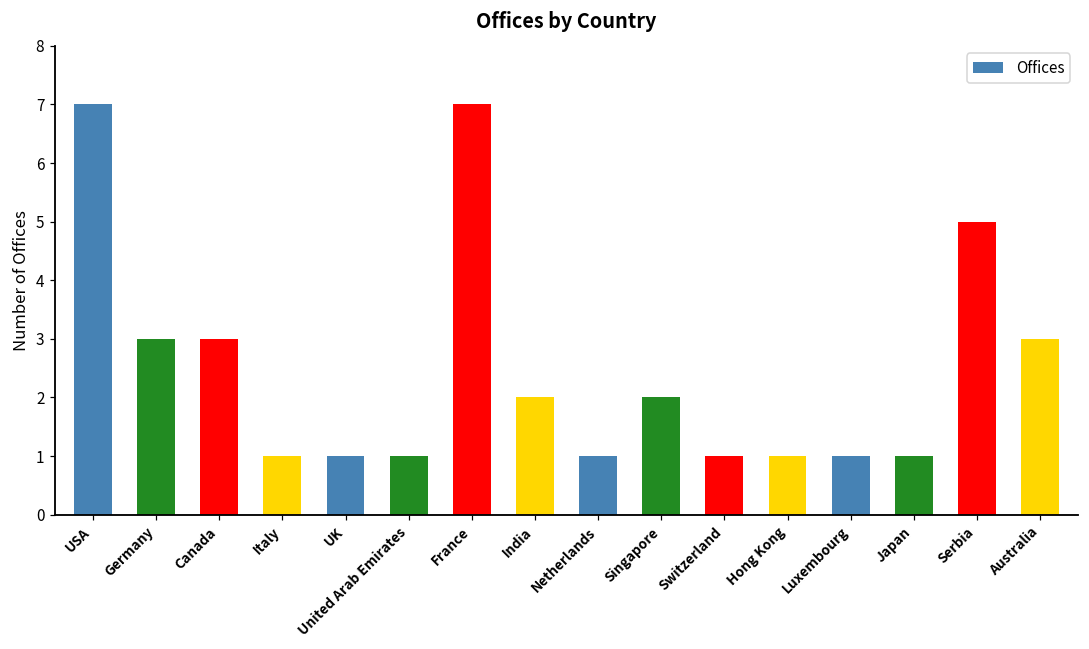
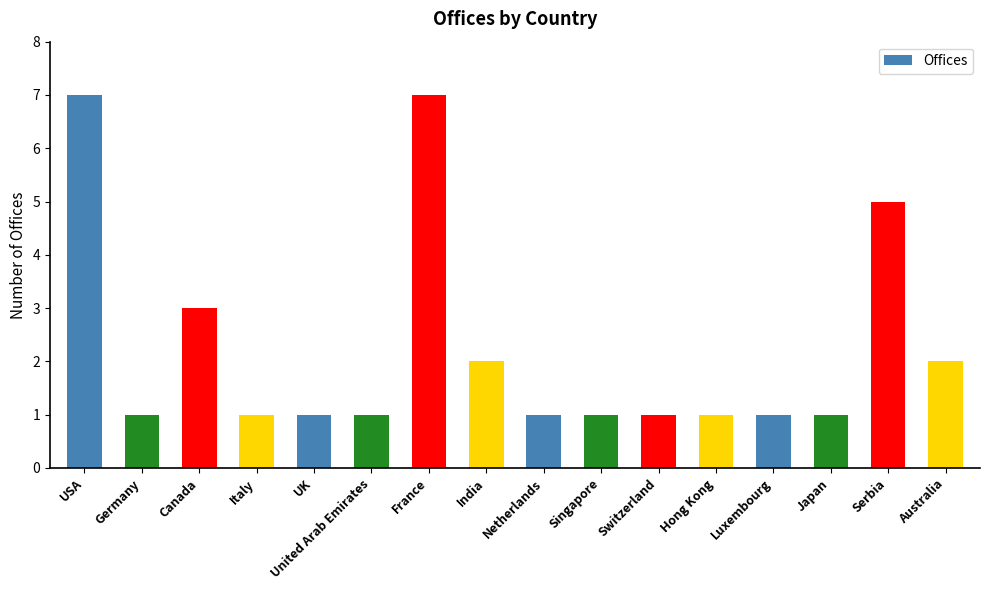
  {
    "USA": 7,
-   "Germany": 3,
+   "Germany": 1,
    "Canada": 3,
    "Italy": 1,
    "UK": 1,
    "United Arab Emirates": 1,
    "France": 7,
    "India": 2,
    "Netherlands": 1,
-   "Singapore": 2,
+   "Singapore": 1,
    "Switzerland": 1,
    "Hong Kong": 1,
    "Luxembourg": 1,
    "Japan": 1,
    "Serbia": 5,
-   "Australia": 3
+   "Australia": 2
  }
